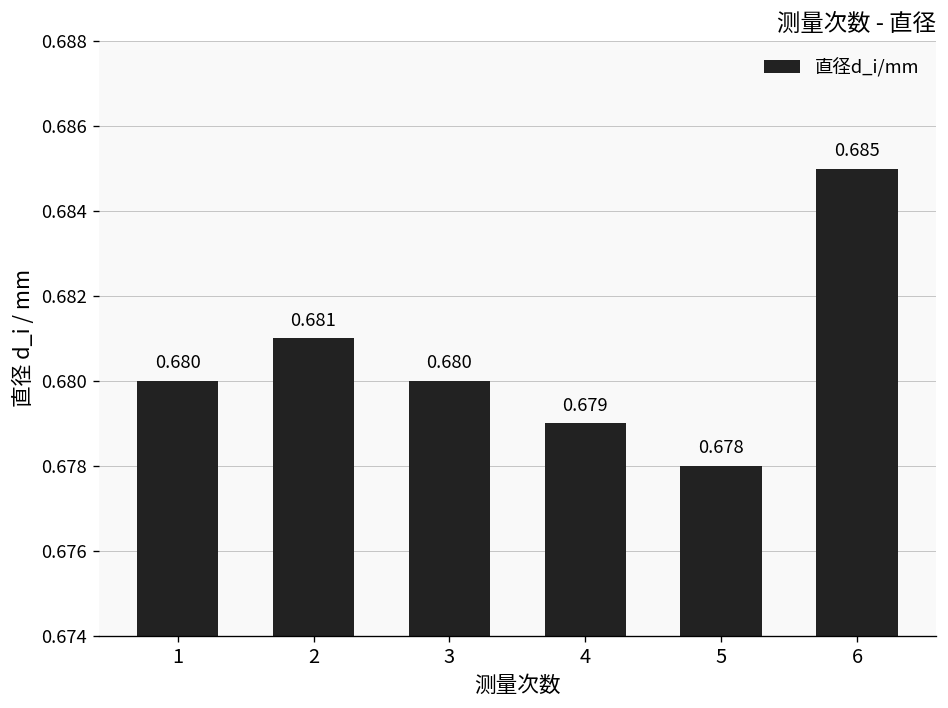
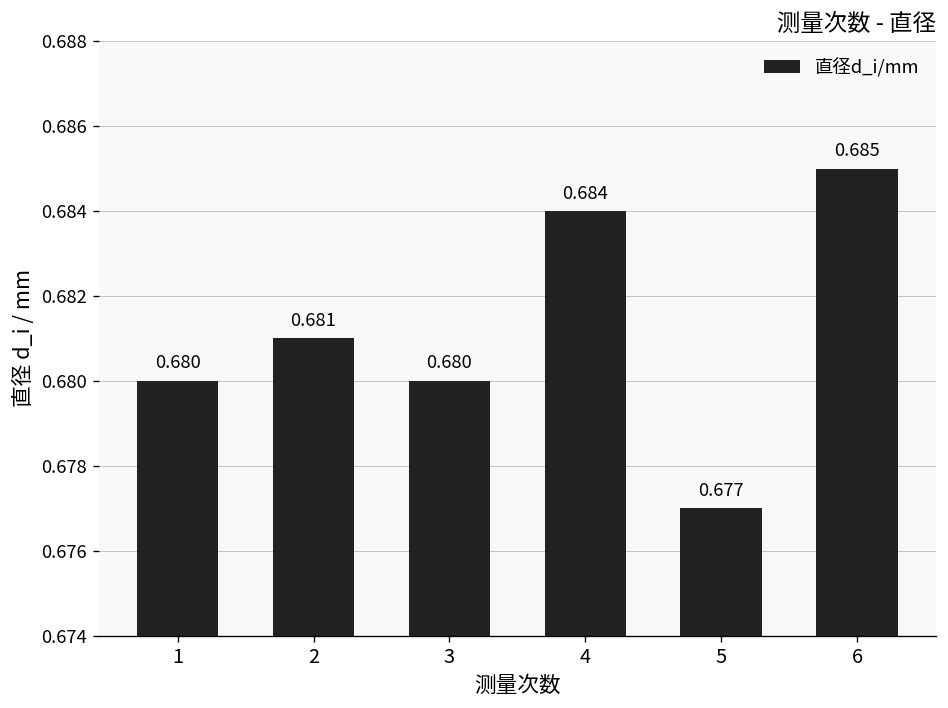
  {
    "1": 0.680,
    "2": 0.681,
    "3": 0.680,
-   "4": 0.679,
-   "5": 0.678,
+   "4": 0.684,
+   "5": 0.677,
    "6": 0.685
  }
